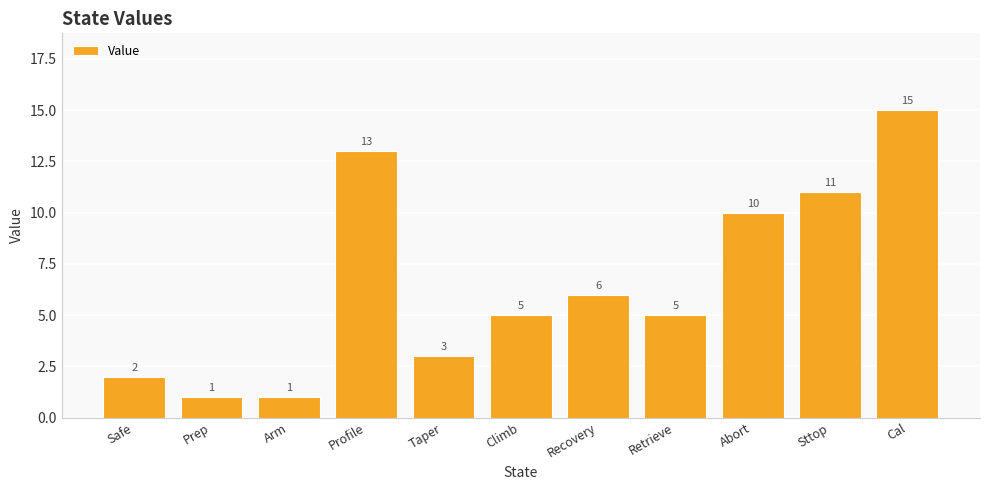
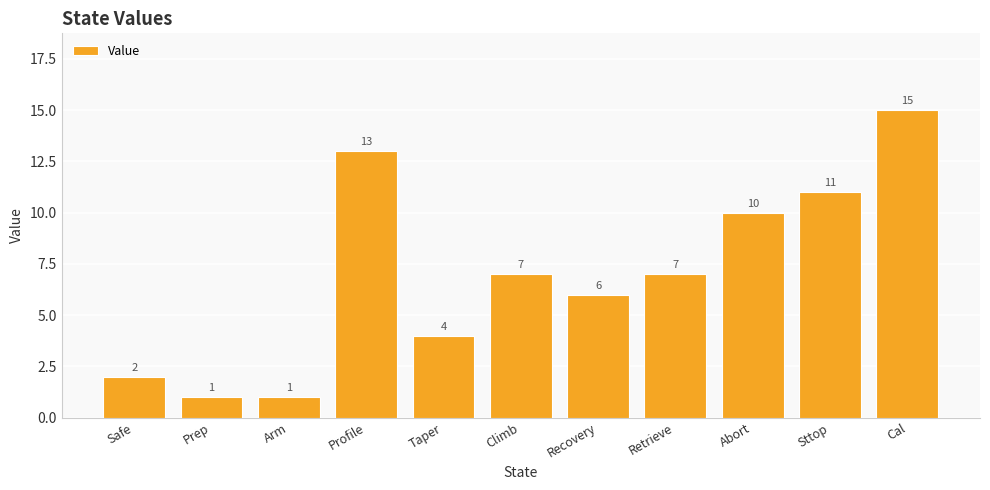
  {
    "Safe": 2,
    "Prep": 1,
    "Arm": 1,
    "Profile": 13,
-   "Taper": 3,
-   "Climb": 5,
+   "Taper": 4,
+   "Climb": 7,
    "Recovery": 6,
-   "Retrieve": 5,
+   "Retrieve": 7,
    "Abort": 10,
    "Sttop": 11,
    "Cal": 15
  }
